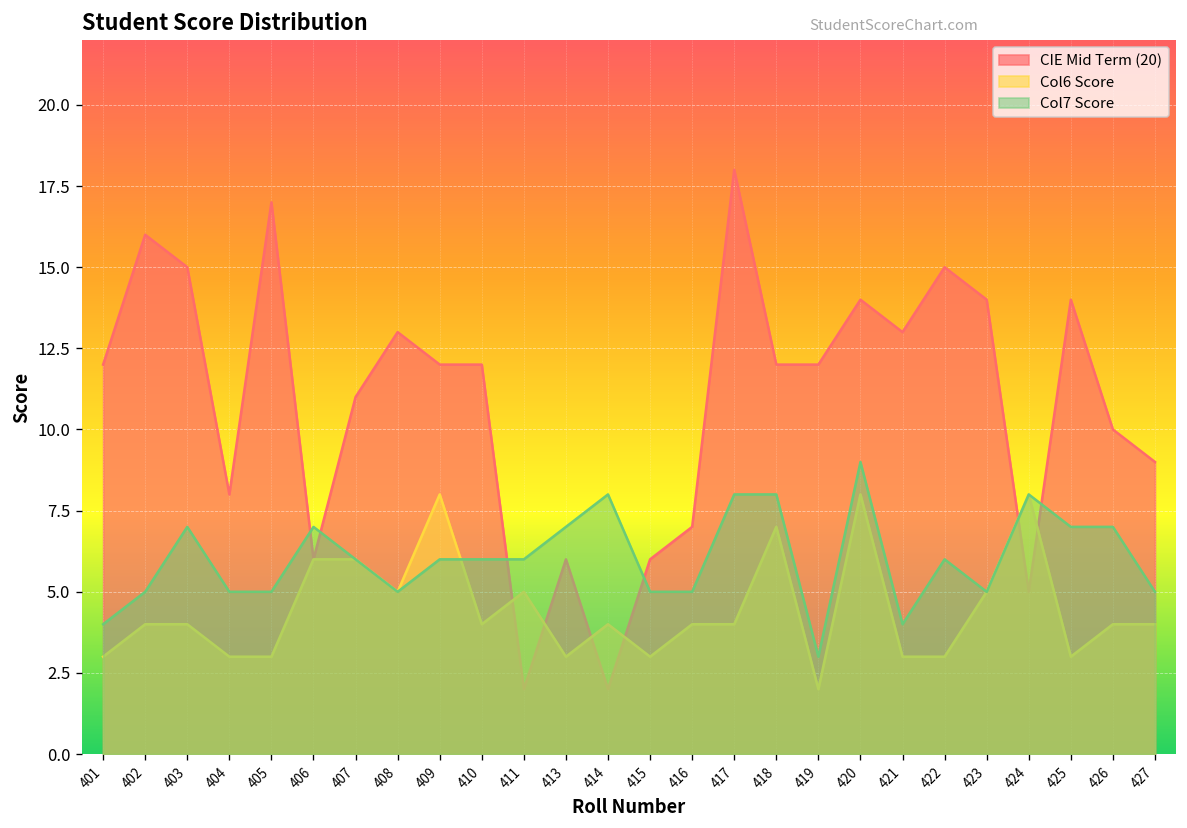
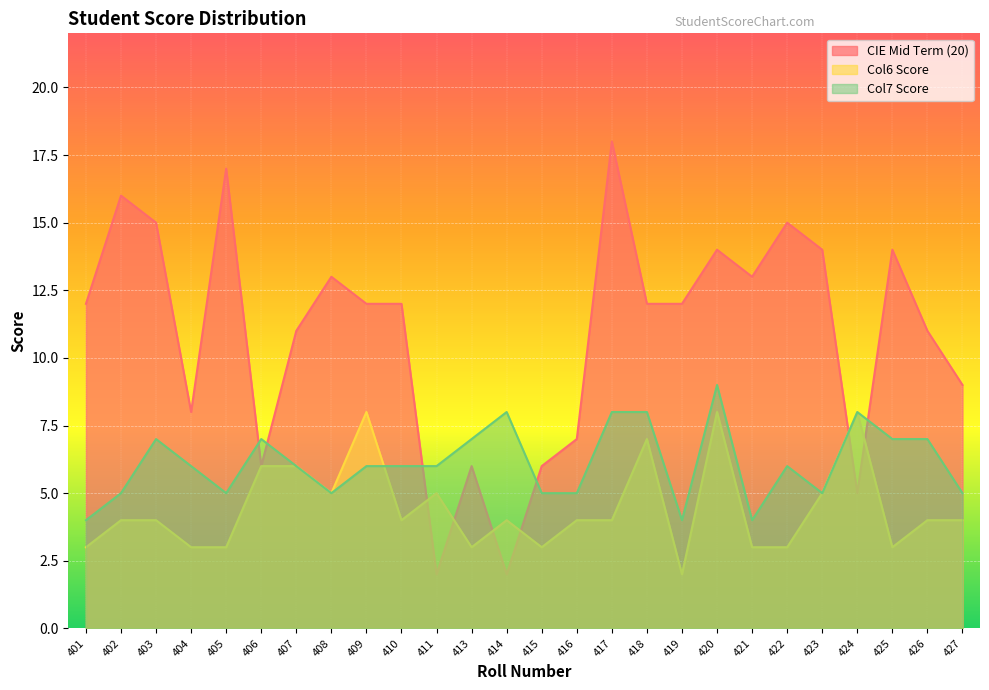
  {
    "CIE Mid Term (20)": {
      "401": 12,
      "402": 16,
      "403": 15,
      "404": 8,
      "405": 17,
      "407": 11,
      "408": 13,
      "409": 12,
      "410": 12,
      "411": 2,
      "413": 6,
      "414": 2,
      "415": 6,
      "416": 7,
      "417": 18,
      "418": 12,
      "419": 12,
      "420": 14,
      "421": 13,
      "422": 15,
      "423": 14,
      "424": 5,
      "425": 14,
-     "426": 10,
+     "426": 11,
      "427": 9
    },
    "Col6 Score": {
      "401": 3,
      "402": 4,
      "403": 4,
      "404": 3,
      "405": 3,
      "409": 8,
      "410": 4,
      "411": 5,
      "413": 3,
      "414": 4,
      "415": 3,
      "416": 4,
      "417": 4,
      "418": 7,
      "419": 2,
      "420": 8,
      "421": 3,
      "422": 3,
      "425": 3,
      "426": 4,
      "427": 4
    },
    "Col7 Score": {
      "401": 4,
      "402": 5,
      "403": 7,
-     "404": 5,
+     "404": 6,
      "405": 5,
      "406": 7,
      "409": 6,
      "410": 6,
      "411": 6,
      "413": 7,
      "414": 8,
      "415": 5,
      "416": 5,
      "417": 8,
      "418": 8,
-     "419": 3,
+     "419": 4,
      "420": 9,
      "421": 4,
      "422": 6,
      "425": 7,
      "426": 7,
      "427": 5
    }
  }
